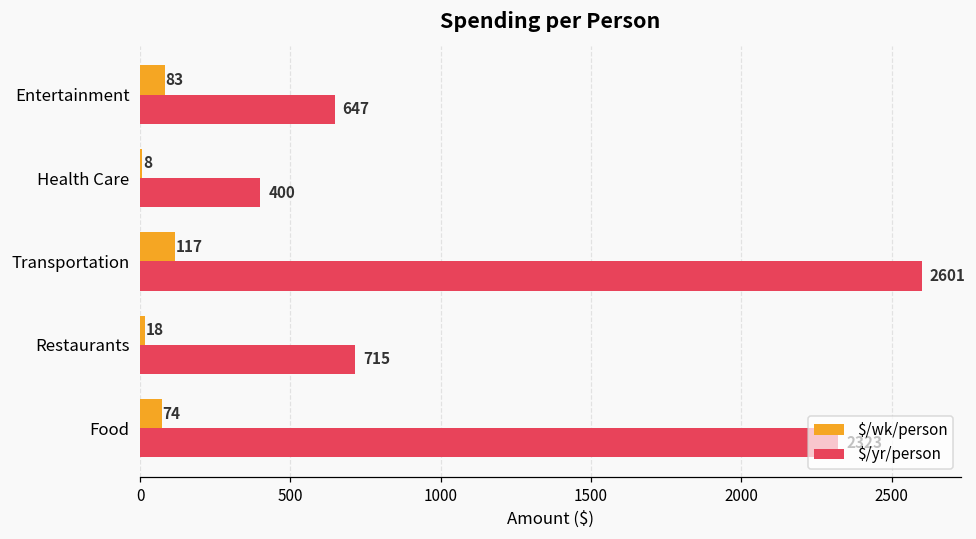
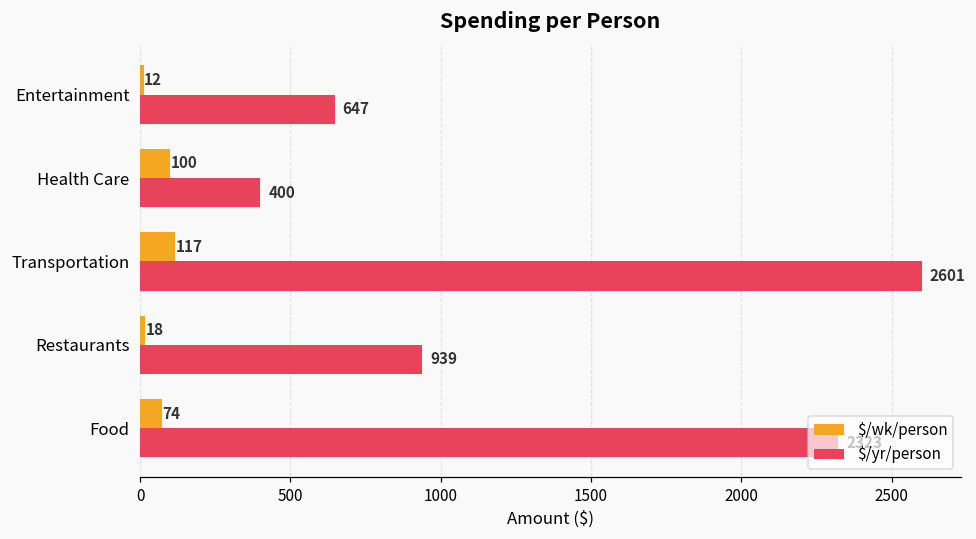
  {
    "$/wk/person": {
-     "Entertainment": 83,
-     "Health Care": 8,
+     "Entertainment": 12,
+     "Health Care": 100,
      "Transportation": 117,
      "Restaurants": 18,
      "Food": 74
    },
    "$/yr/person": {
      "Entertainment": 647,
      "Health Care": 400,
      "Transportation": 2601,
-     "Restaurants": 715
+     "Restaurants": 939
    }
  }
